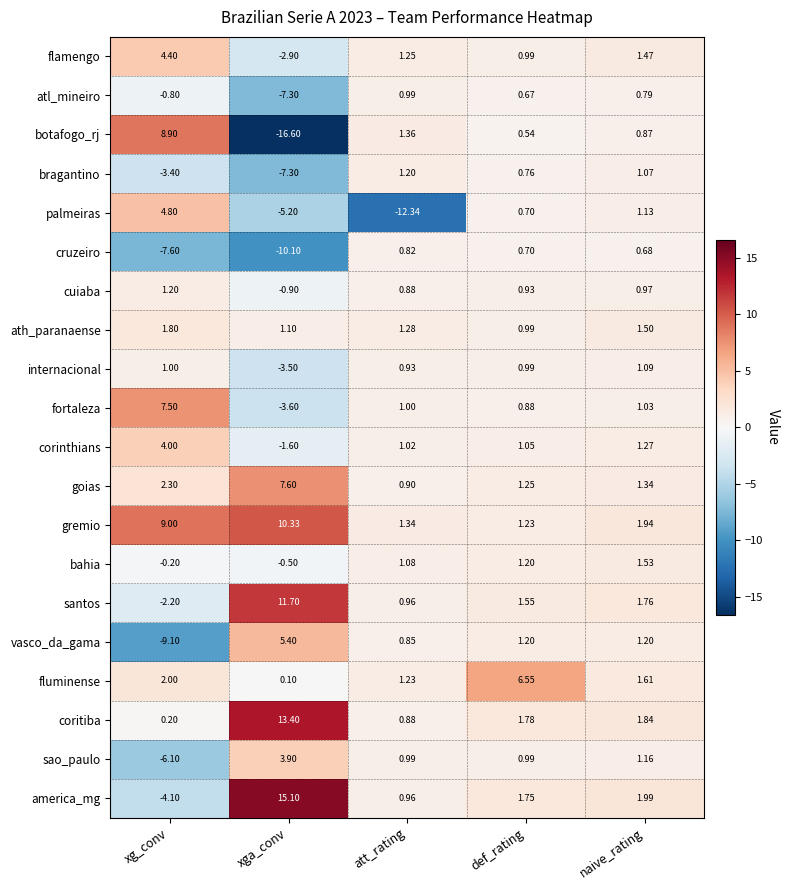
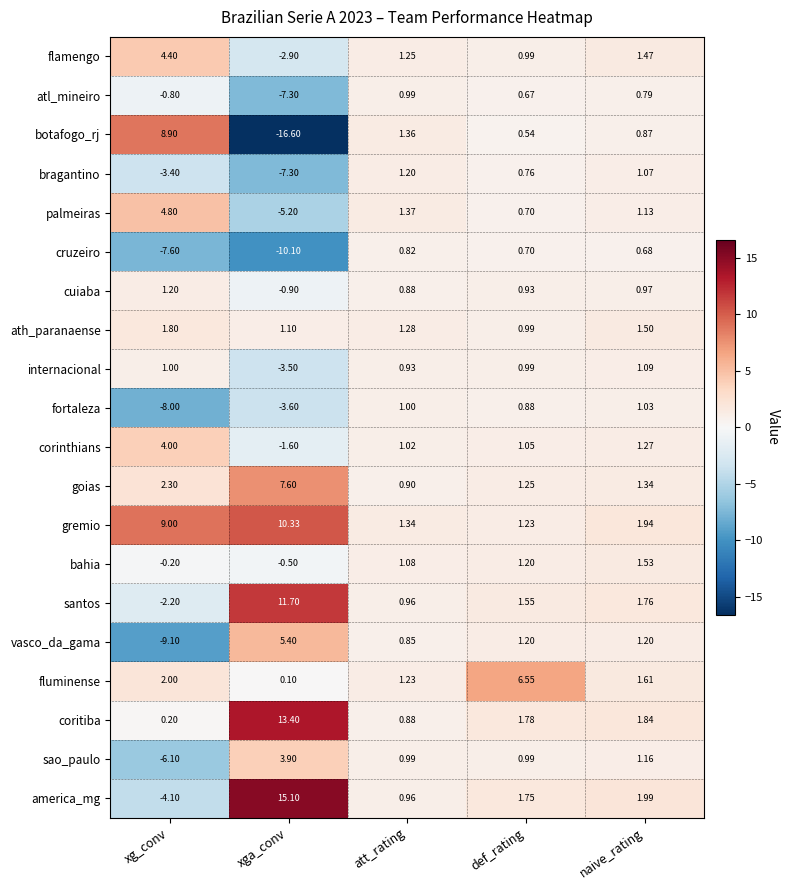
  {
    "flamengo": {
      "xg_conv": 4.40,
      "xga_conv": -2.90,
      "att_rating": 1.25,
      "def_rating": 0.99,
      "naive_rating": 1.47
    },
    "atl_mineiro": {
      "xg_conv": -0.80,
      "xga_conv": -7.30,
      "att_rating": 0.99,
      "def_rating": 0.67,
      "naive_rating": 0.79
    },
    "botafogo_rj": {
      "xg_conv": 8.90,
      "xga_conv": -16.60,
      "att_rating": 1.36,
      "def_rating": 0.54,
      "naive_rating": 0.87
    },
    "bragantino": {
      "xg_conv": -3.40,
      "xga_conv": -7.30,
      "att_rating": 1.20,
      "def_rating": 0.76,
      "naive_rating": 1.07
    },
    "palmeiras": {
      "xg_conv": 4.80,
      "xga_conv": -5.20,
-     "att_rating": -12.34,
+     "att_rating": 1.37,
      "def_rating": 0.70,
      "naive_rating": 1.13
    },
    "cruzeiro": {
      "xg_conv": -7.60,
      "xga_conv": -10.10,
      "att_rating": 0.82,
      "def_rating": 0.70,
      "naive_rating": 0.68
    },
    "cuiaba": {
      "xg_conv": 1.20,
      "xga_conv": -0.90,
      "att_rating": 0.88,
      "def_rating": 0.93,
      "naive_rating": 0.97
    },
    "ath_paranaense": {
      "xg_conv": 1.80,
      "xga_conv": 1.10,
      "att_rating": 1.28,
      "def_rating": 0.99,
      "naive_rating": 1.50
    },
    "internacional": {
      "xg_conv": 1.00,
      "xga_conv": -3.50,
      "att_rating": 0.93,
      "def_rating": 0.99,
      "naive_rating": 1.09
    },
    "fortaleza": {
-     "xg_conv": 7.50,
+     "xg_conv": -8.00,
      "xga_conv": -3.60,
      "att_rating": 1.00,
      "def_rating": 0.88,
      "naive_rating": 1.03
    },
    "corinthians": {
      "xg_conv": 4.00,
      "xga_conv": -1.60,
      "att_rating": 1.02,
      "def_rating": 1.05,
      "naive_rating": 1.27
    },
    "goias": {
      "xg_conv": 2.30,
      "xga_conv": 7.60,
      "att_rating": 0.90,
      "def_rating": 1.25,
      "naive_rating": 1.34
    },
    "gremio": {
      "xg_conv": 9.00,
      "xga_conv": 10.33,
      "att_rating": 1.34,
      "def_rating": 1.23,
      "naive_rating": 1.94
    },
    "bahia": {
      "xg_conv": -0.20,
      "xga_conv": -0.50,
      "att_rating": 1.08,
      "def_rating": 1.20,
      "naive_rating": 1.53
    },
    "santos": {
      "xg_conv": -2.20,
      "xga_conv": 11.70,
      "att_rating": 0.96,
      "def_rating": 1.55,
      "naive_rating": 1.76
    },
    "vasco_da_gama": {
      "xg_conv": -9.10,
      "xga_conv": 5.40,
      "att_rating": 0.85,
      "def_rating": 1.20,
      "naive_rating": 1.20
    },
    "fluminense": {
      "xg_conv": 2.00,
      "xga_conv": 0.10,
      "att_rating": 1.23,
      "def_rating": 6.55,
      "naive_rating": 1.61
    },
    "coritiba": {
      "xg_conv": 0.20,
      "xga_conv": 13.40,
      "att_rating": 0.88,
      "def_rating": 1.78,
      "naive_rating": 1.84
    },
    "sao_paulo": {
      "xg_conv": -6.10,
      "xga_conv": 3.90,
      "att_rating": 0.99,
      "def_rating": 0.99,
      "naive_rating": 1.16
    },
    "america_mg": {
      "xg_conv": -4.10,
      "xga_conv": 15.10,
      "att_rating": 0.96,
      "def_rating": 1.75,
      "naive_rating": 1.99
    }
  }
